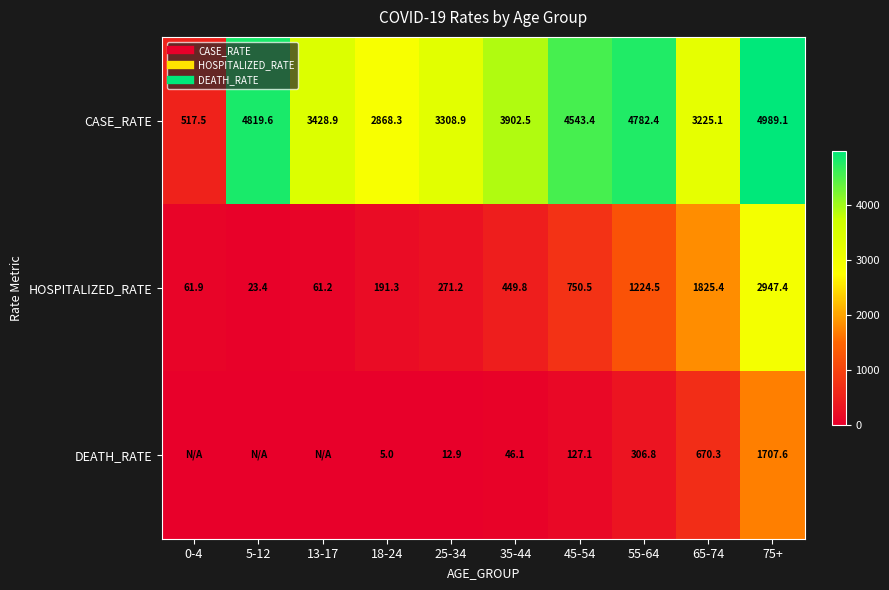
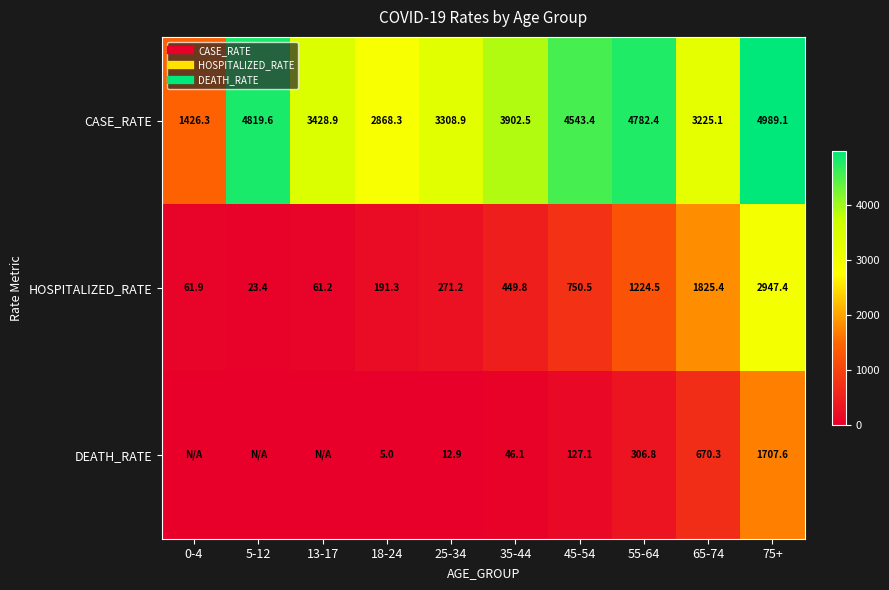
  {
    "CASE_RATE": {
-     "0-4": 517.5,
+     "0-4": 1426.3,
      "5-12": 4819.6,
      "13-17": 3428.9,
      "18-24": 2868.3,
      "25-34": 3308.9,
      "35-44": 3902.5,
      "45-54": 4543.4,
      "55-64": 4782.4,
      "65-74": 3225.1,
      "75+": 4989.1
    },
    "HOSPITALIZED_RATE": {
      "0-4": 61.9,
      "5-12": 23.4,
      "13-17": 61.2,
      "18-24": 191.3,
      "25-34": 271.2,
      "35-44": 449.8,
      "45-54": 750.5,
      "55-64": 1224.5,
      "65-74": 1825.4,
      "75+": 2947.4
    },
    "DEATH_RATE": {
      "18-24": 5.0,
      "25-34": 12.9,
      "35-44": 46.1,
      "45-54": 127.1,
      "55-64": 306.8,
      "65-74": 670.3,
      "75+": 1707.6
    }
  }
